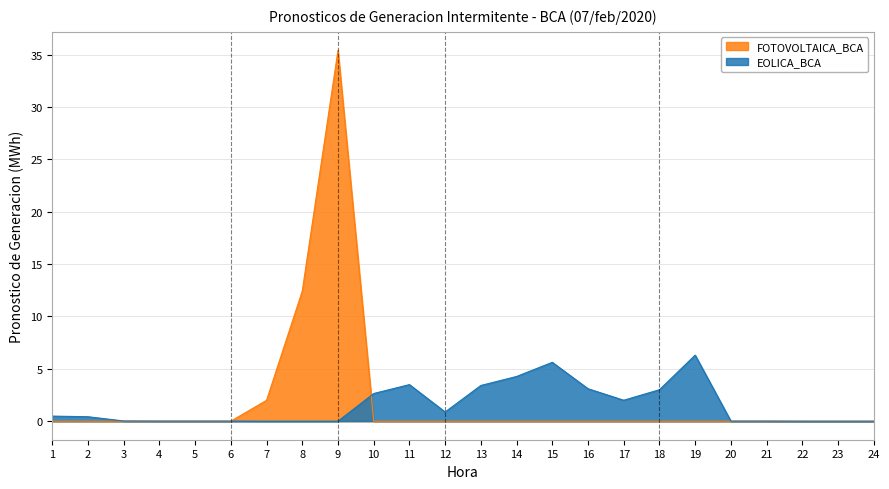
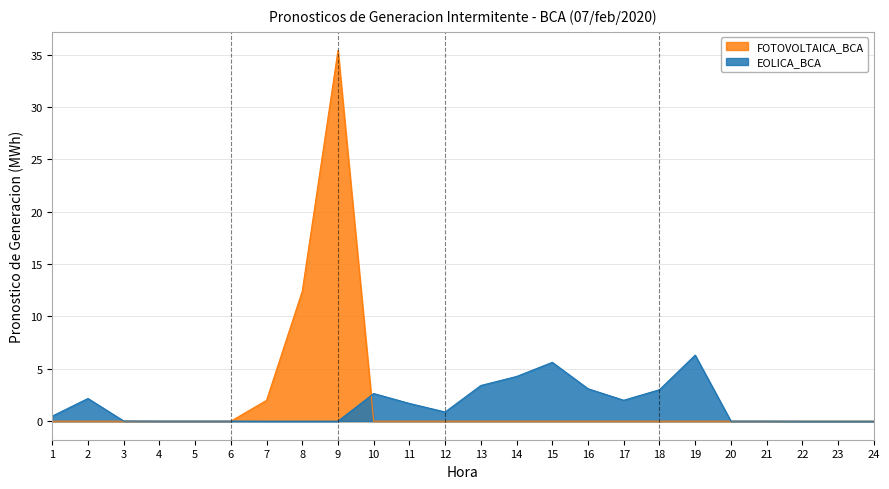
  {
    "FOTOVOLTAICA_BCA": {
      "1": 0.0,
      "2": 0.0,
      "7": 2.0,
      "8": 12.4,
      "9": 35.4,
      "10": 0.0,
      "11": 0.0,
      "12": 0.0,
      "13": 0.0,
      "14": 0.0,
      "15": 0.0,
      "16": 0.0,
      "17": 0.0,
      "18": 0.0,
      "19": 0.0
    },
    "EOLICA_BCA": {
      "1": 0.5,
-     "2": 0.4,
+     "2": 2.2,
      "7": 0.0,
      "8": 0.0,
      "9": 0.0,
      "10": 2.6,
-     "11": 3.5,
+     "11": 1.7,
      "12": 0.9,
      "13": 3.4,
      "14": 4.3,
      "15": 5.6,
      "16": 3.1,
      "17": 2.0,
      "18": 3.0,
      "19": 6.3
    }
  }
